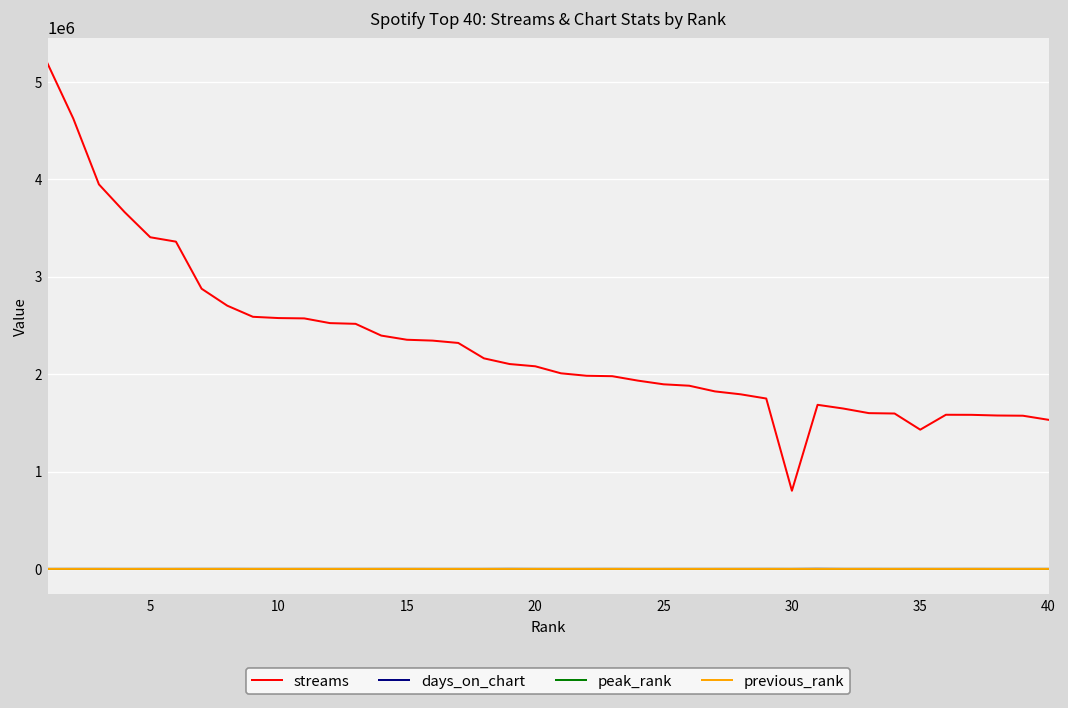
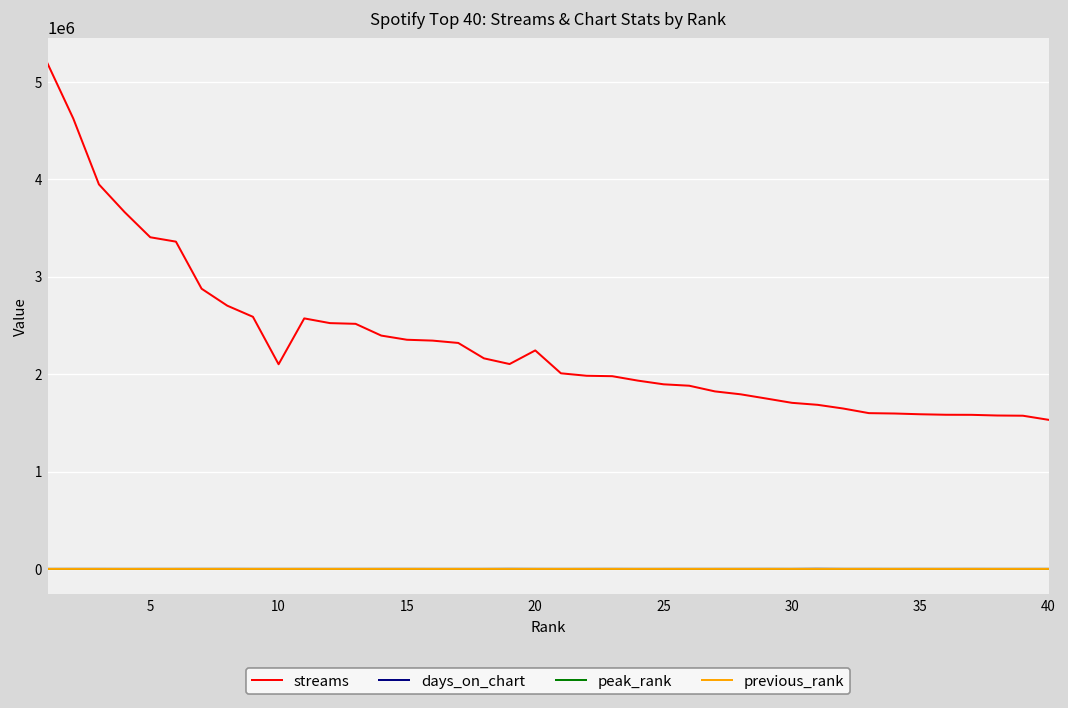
  {
    "streams": {
      "5": 3400000,
-     "10": 2600000,
+     "10": 2100000,
      "15": 2400000,
-     "20": 2100000,
+     "20": 2200000,
      "25": 1900000,
-     "30": 800000,
-     "35": 1400000,
+     "30": 1700000,
+     "35": 1600000,
      "40": 1500000
    },
    "previous_rank": {
      "5": 0,
      "10": 0,
      "15": 0,
      "20": 0,
      "25": 0,
      "30": 0,
      "35": 0,
      "40": 0
    }
  }
